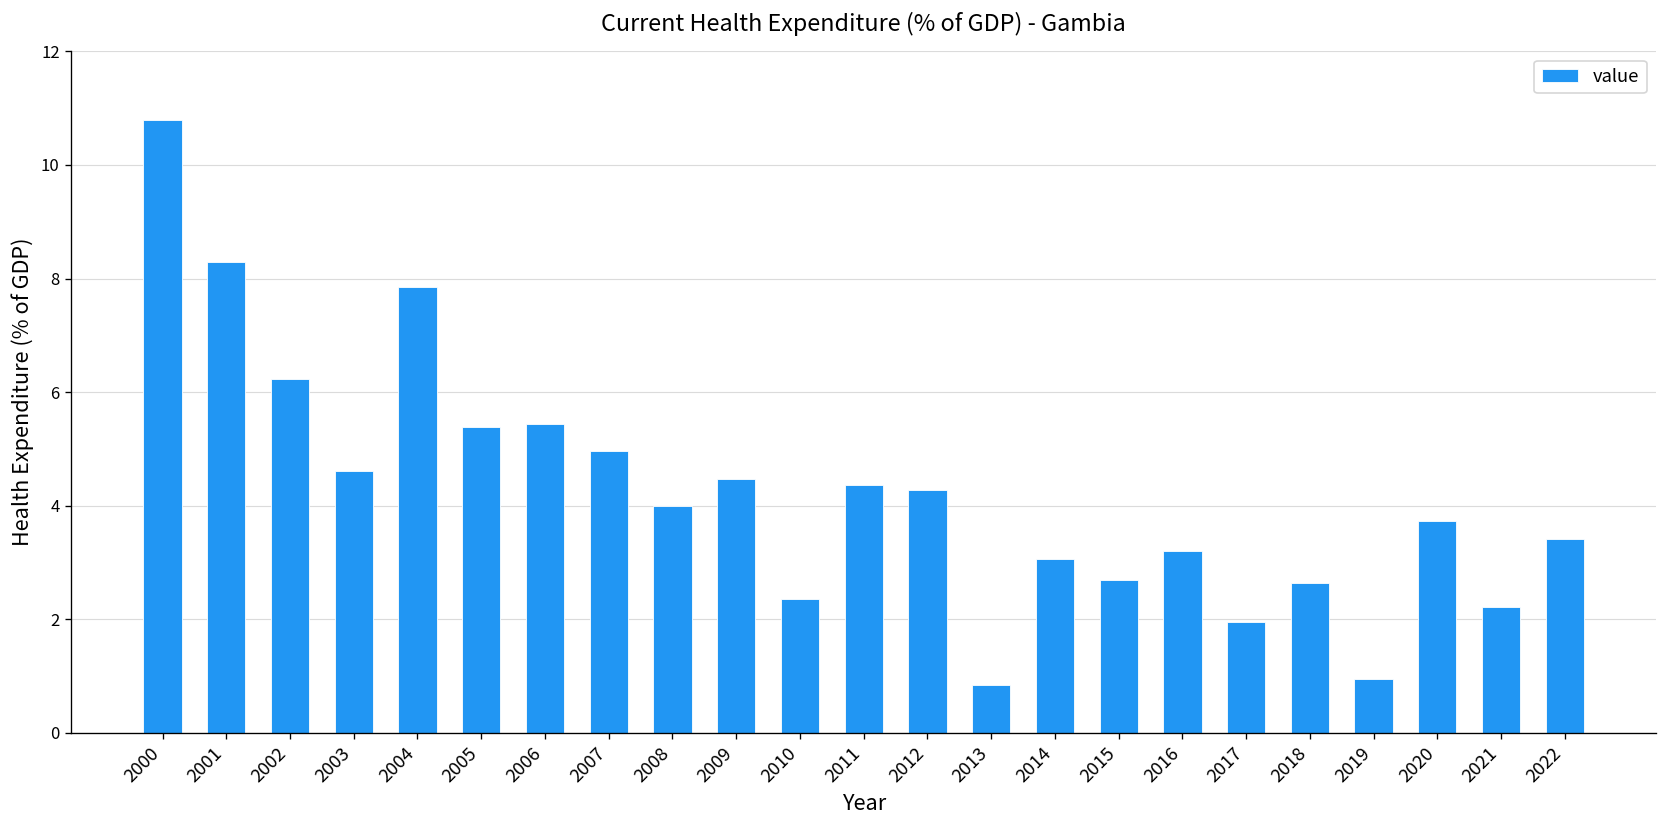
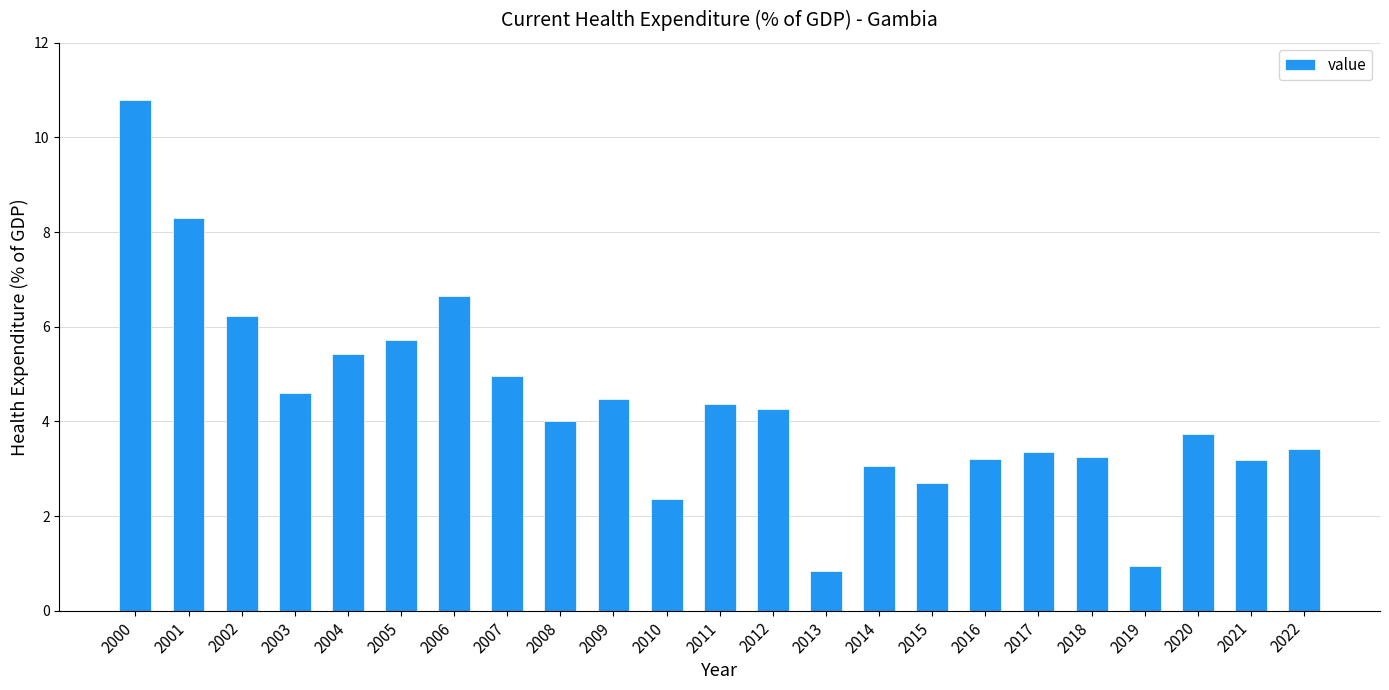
  {
    "2000": 10.8,
    "2001": 8.3,
    "2002": 6.2,
    "2003": 4.6,
-   "2004": 7.9,
-   "2005": 5.4,
-   "2006": 5.4,
+   "2004": 5.4,
+   "2005": 5.7,
+   "2006": 6.7,
    "2007": 5.0,
    "2008": 4.0,
    "2009": 4.5,
    "2010": 2.4,
    "2011": 4.4,
    "2012": 4.3,
    "2013": 0.8,
    "2014": 3.1,
    "2015": 2.7,
    "2016": 3.2,
-   "2017": 1.9,
-   "2018": 2.6,
+   "2017": 3.4,
+   "2018": 3.2,
    "2019": 1.0,
    "2020": 3.7,
-   "2021": 2.2,
+   "2021": 3.2,
    "2022": 3.4
  }
